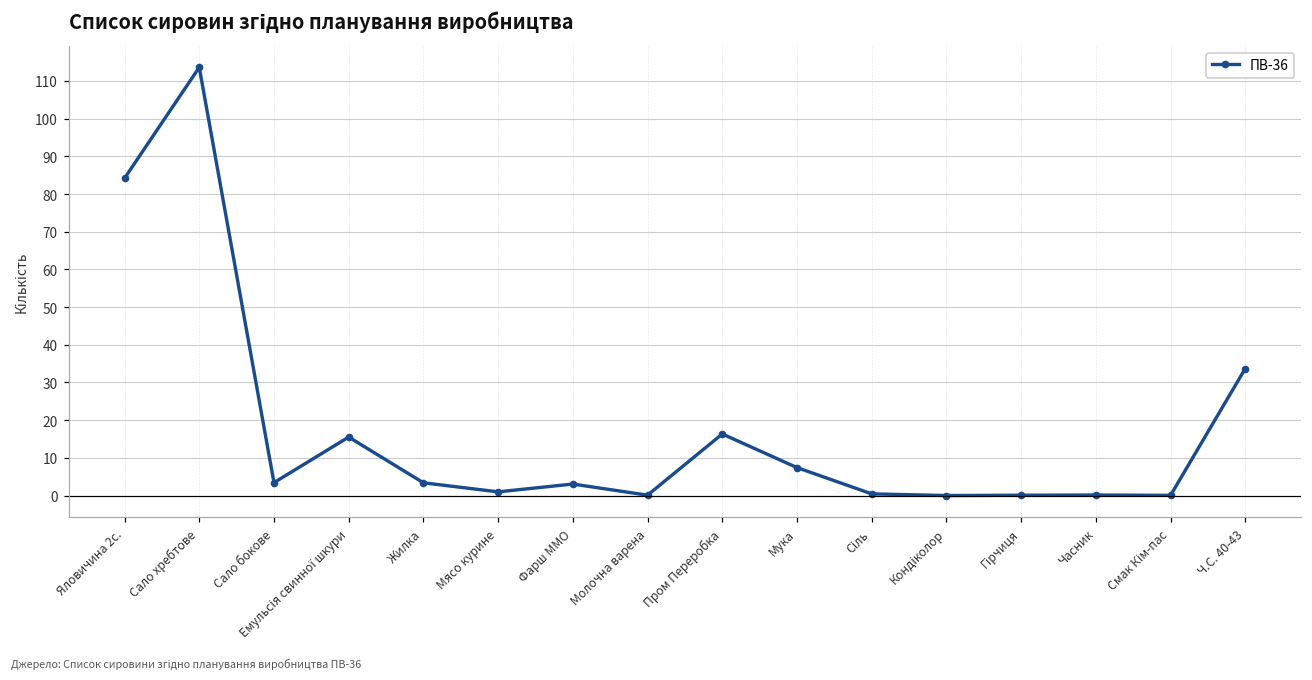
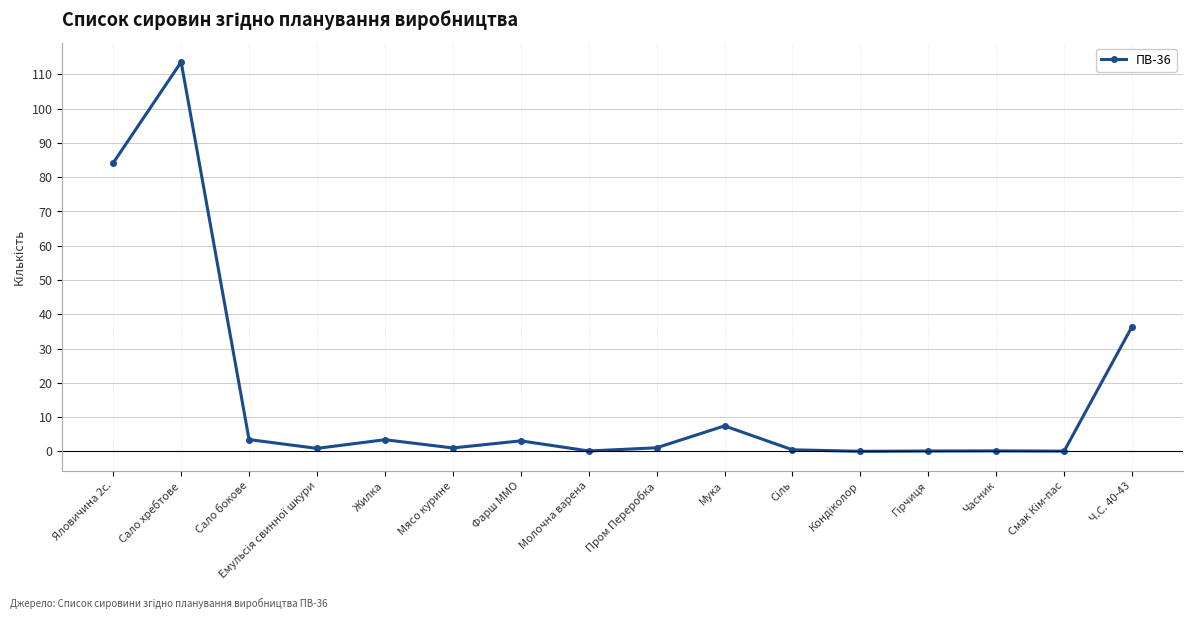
  {
    "Яловичина 2с.": 84,
    "Сало хребтове": 114,
    "Сало бокове": 3,
-   "Емульсія свинної шкури": 16,
+   "Емульсія свинної шкури": 1,
    "Жилка": 3,
    "Мясо курине": 1,
    "Фарш ММО": 3,
    "Молочна варена": 0,
-   "Пром Переробка": 16,
+   "Пром Переробка": 1,
    "Мука": 7,
    "Сіль": 0,
    "Кондіколор": 0,
    "Гірчиця": 0,
    "Часник": 0,
    "Смак Кім-пас": 0,
-   "Ч.С. 40-43": 34
+   "Ч.С. 40-43": 36
  }
